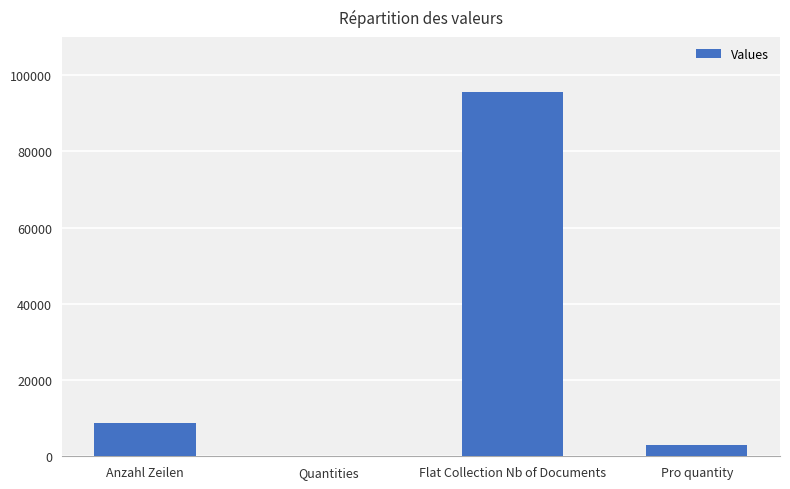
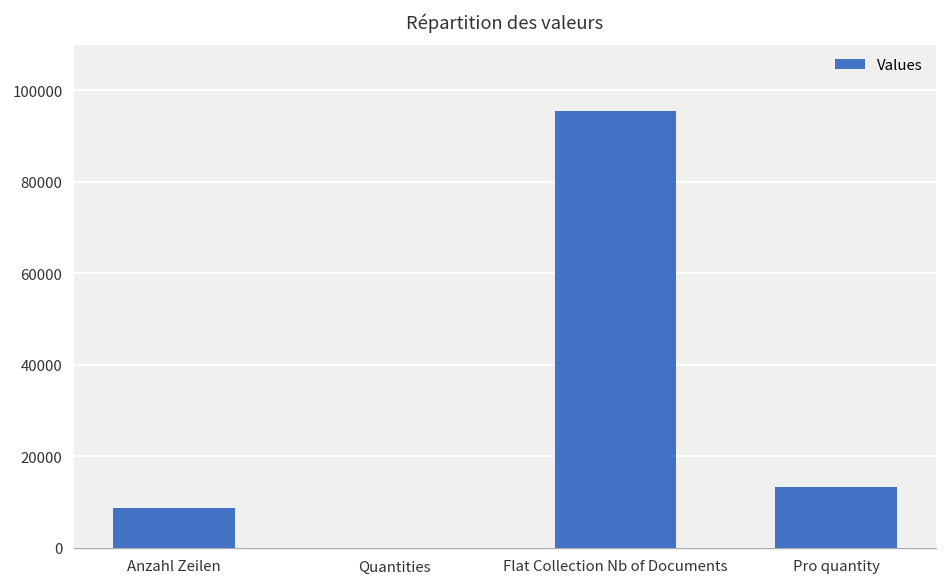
  {
    "Anzahl Zeilen": 9000,
    "Flat Collection Nb of Documents": 96000,
-   "Pro quantity": 3000
+   "Pro quantity": 13000
  }
